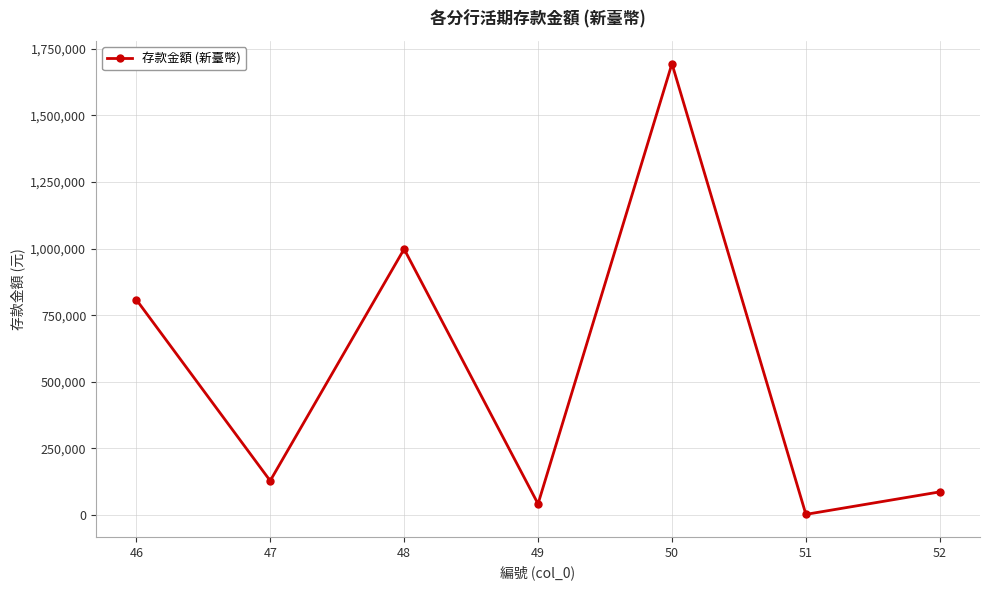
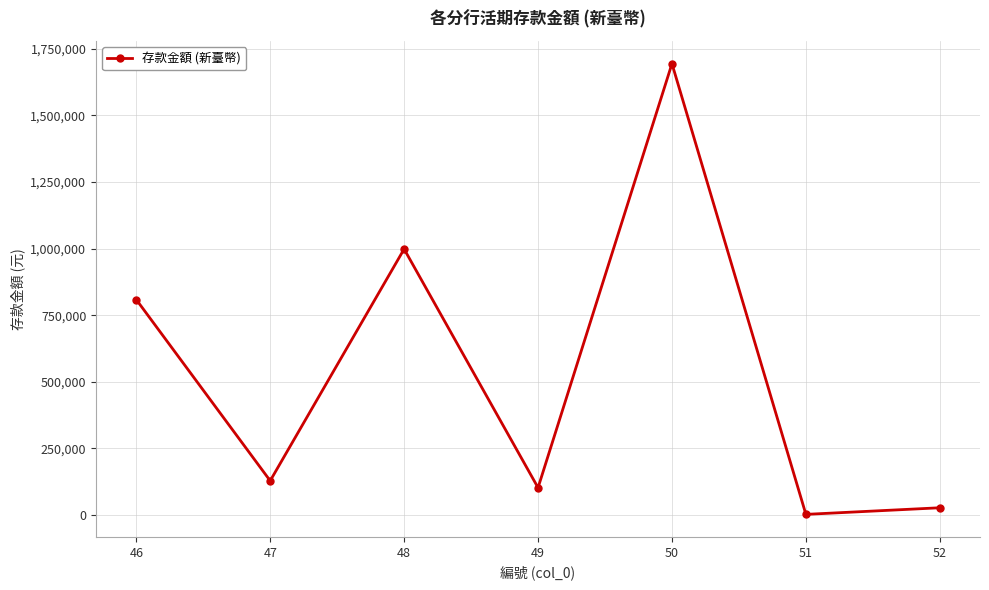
  {
    "46": "810,000",
    "47": "130,000",
    "48": "1,000,000",
-   "49": "40,000",
+   "49": "100,000",
    "50": "1,690,000",
    "51": "0",
-   "52": "90,000"
+   "52": "30,000"
  }
